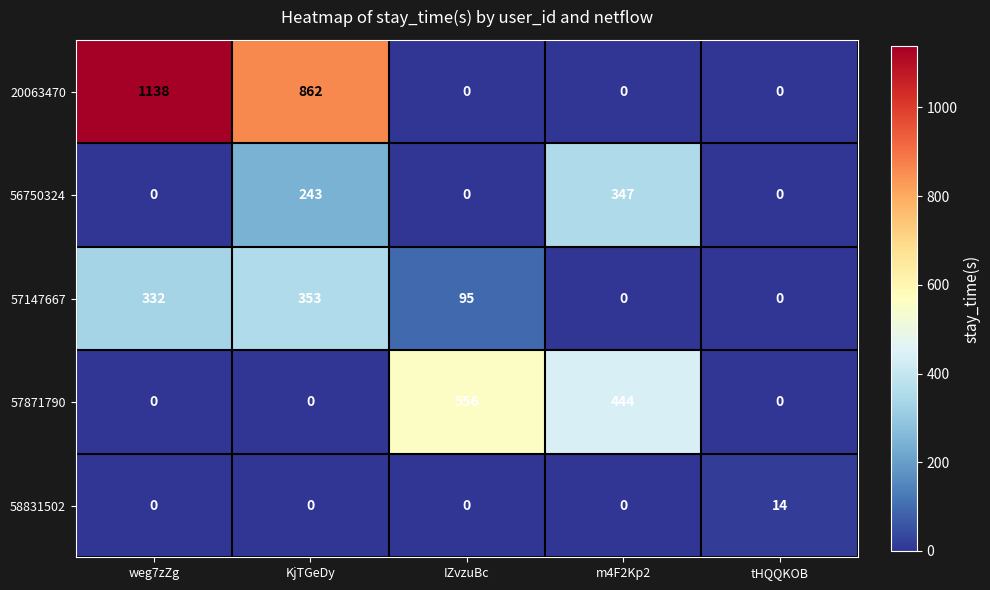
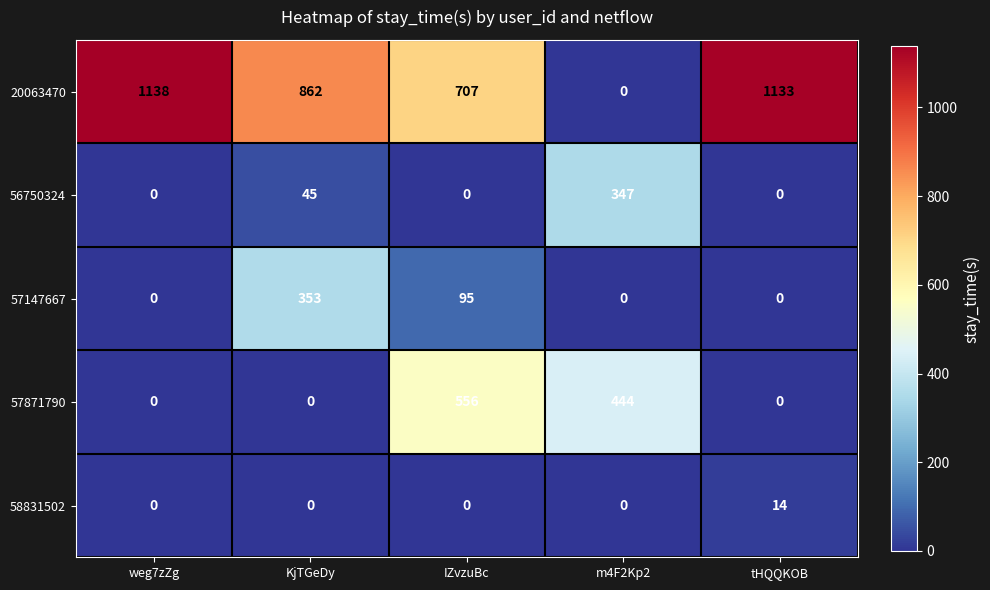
  {
    "20063470": {
      "weg7zZg": 1138,
      "KjTGeDy": 862,
-     "IZvzuBc": 0,
+     "IZvzuBc": 707,
      "m4F2Kp2": 0,
-     "tHQQKOB": 0
+     "tHQQKOB": 1133
    },
    "56750324": {
      "weg7zZg": 0,
-     "KjTGeDy": 243,
+     "KjTGeDy": 45,
      "IZvzuBc": 0,
      "m4F2Kp2": 347,
      "tHQQKOB": 0
    },
    "57147667": {
-     "weg7zZg": 332,
+     "weg7zZg": 0,
      "KjTGeDy": 353,
      "IZvzuBc": 95,
      "m4F2Kp2": 0,
      "tHQQKOB": 0
    },
    "57871790": {
      "weg7zZg": 0,
      "KjTGeDy": 0,
      "IZvzuBc": 556,
      "tHQQKOB": 0
    },
    "58831502": {
      "weg7zZg": 0,
      "KjTGeDy": 0,
      "IZvzuBc": 0,
      "m4F2Kp2": 0,
      "tHQQKOB": 14
    }
  }
